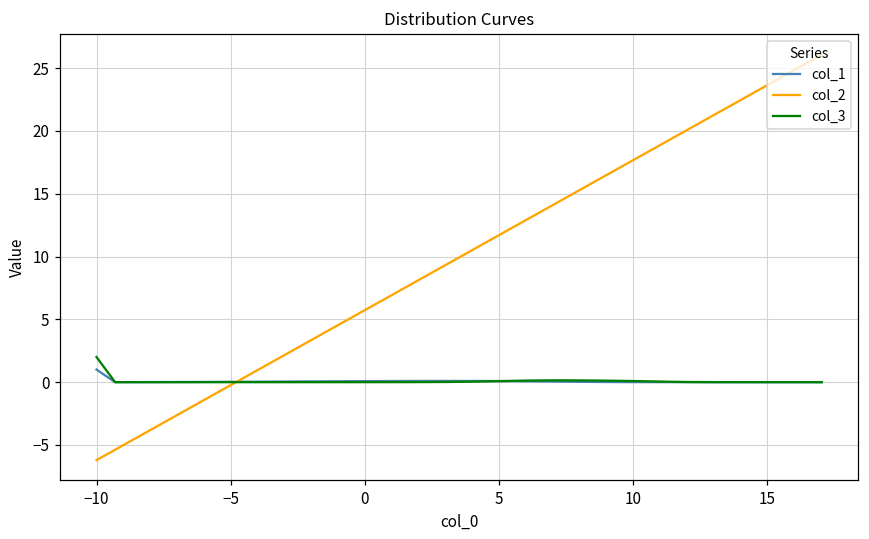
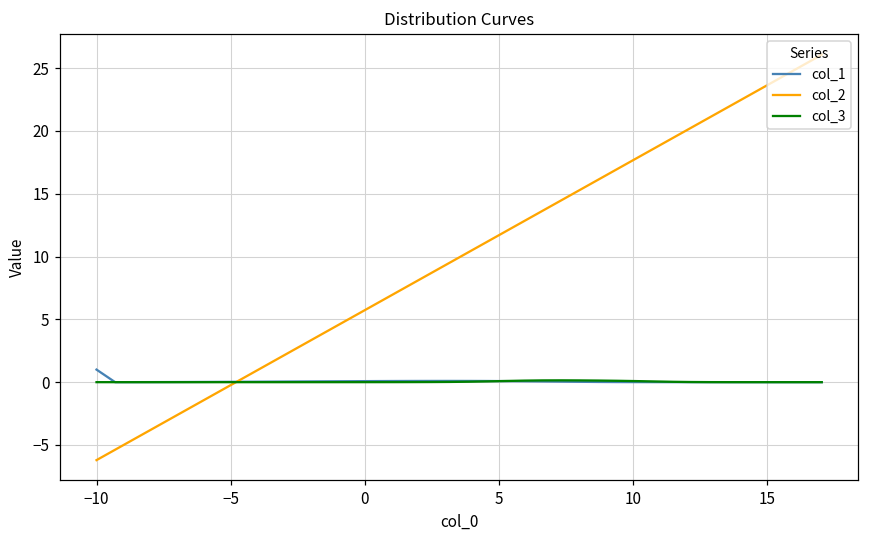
  {
    "col_1": {
      "−10": 1
    },
    "col_2": {
      "−10": -6
    },
    "col_3": {
-     "−10": 2
+     "−10": 0
    }
  }
